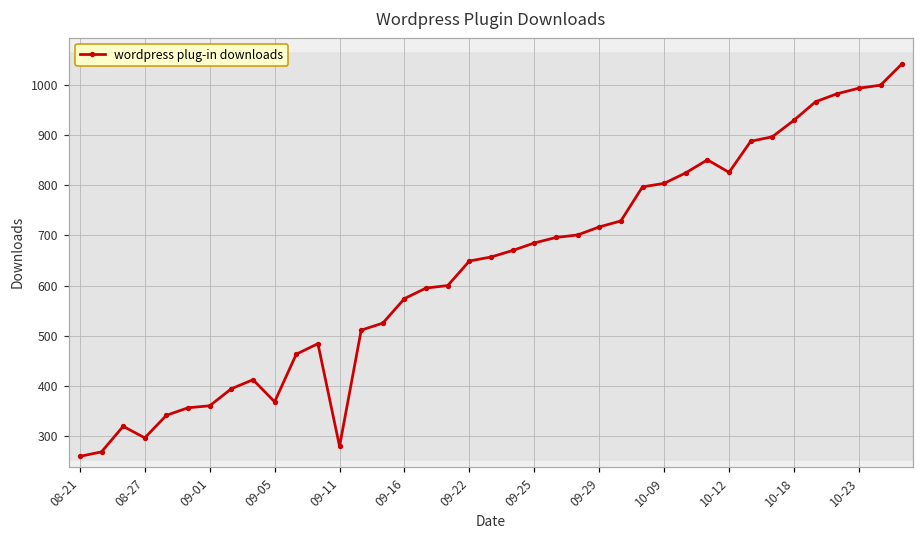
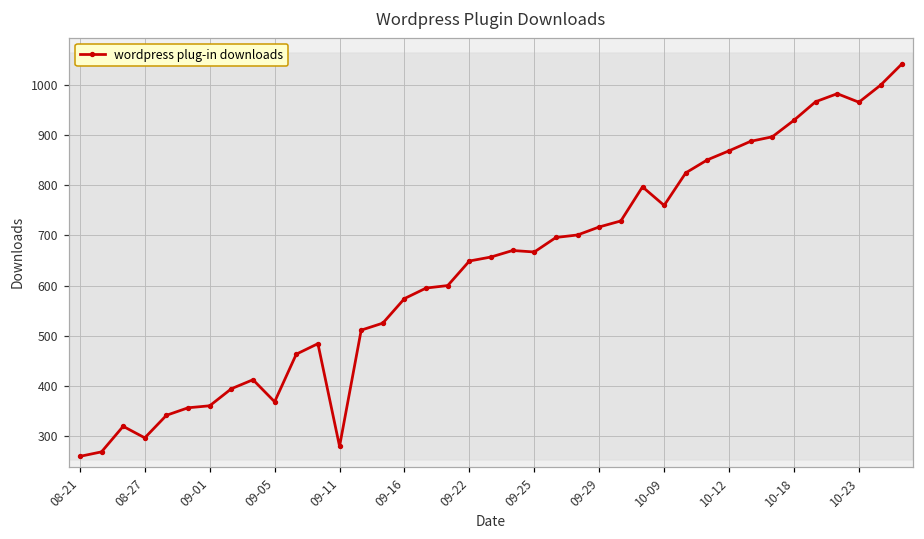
  {
    "08-21": 260,
    "08-27": 300,
    "09-01": 360,
    "09-05": 370,
    "09-11": 280,
    "09-16": 570,
    "09-22": 650,
-   "09-25": 690,
+   "09-25": 670,
    "09-29": 720,
-   "10-09": 800,
-   "10-12": 830,
+   "10-09": 760,
+   "10-12": 870,
    "10-18": 930,
-   "10-23": 990
+   "10-23": 970
  }
